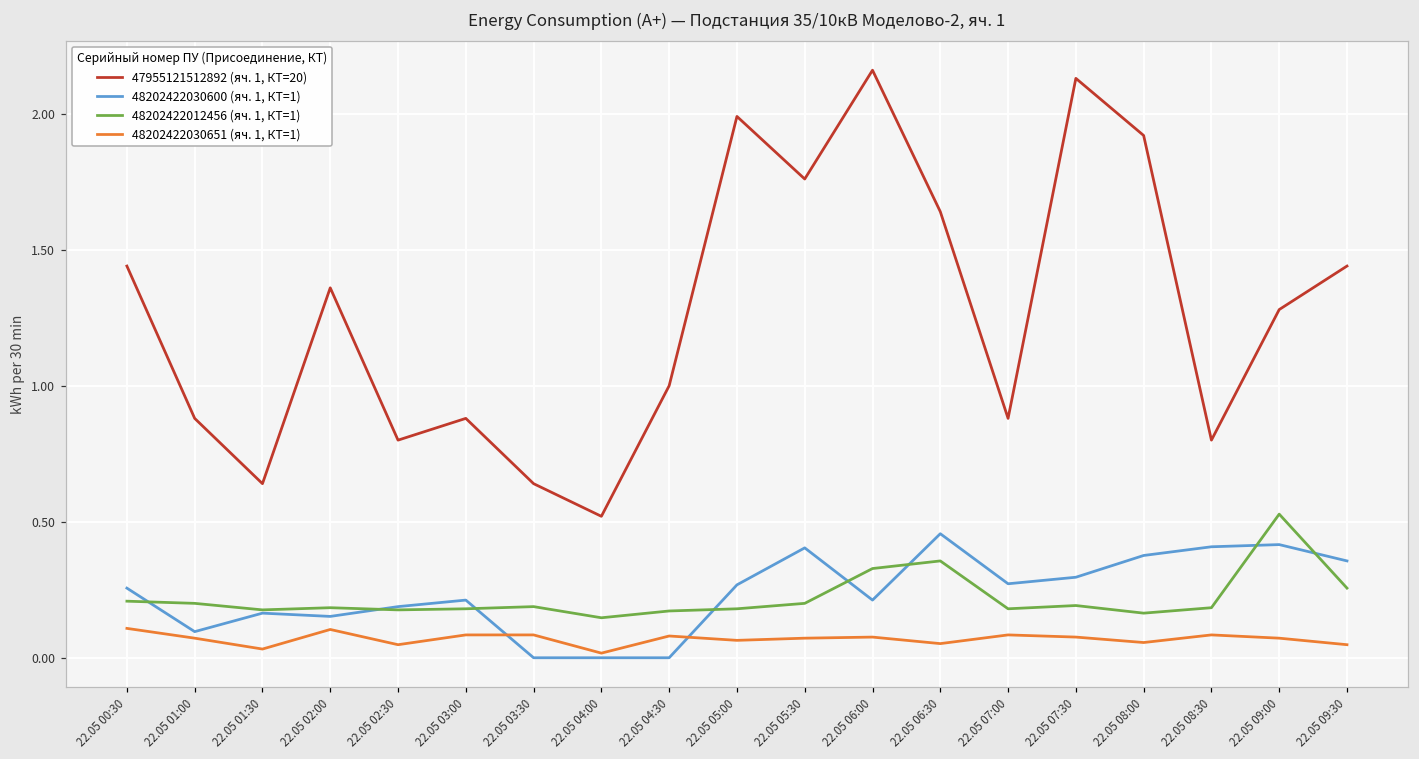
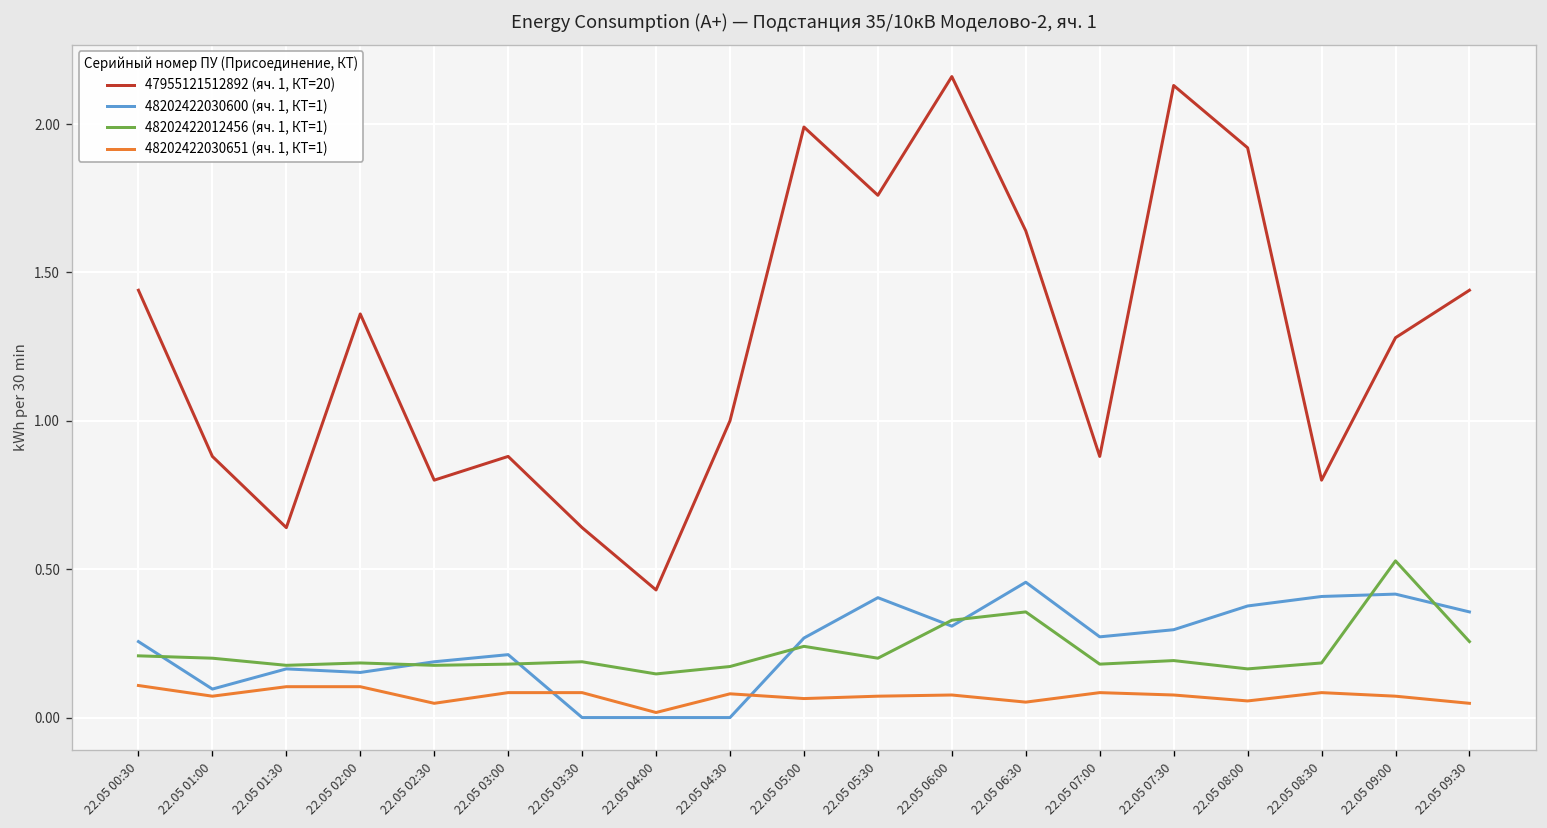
  {
    "47955121512892 (яч. 1, КТ=20)": {
      "22.05 00:30": 1.44,
      "22.05 01:00": 0.88,
      "22.05 01:30": 0.64,
      "22.05 02:00": 1.36,
      "22.05 02:30": 0.80,
      "22.05 03:00": 0.88,
      "22.05 03:30": 0.64,
-     "22.05 04:00": 0.52,
+     "22.05 04:00": 0.43,
      "22.05 04:30": 1.00,
      "22.05 05:00": 1.99,
      "22.05 05:30": 1.76,
      "22.05 06:00": 2.16,
      "22.05 06:30": 1.64,
      "22.05 07:00": 0.88,
      "22.05 07:30": 2.13,
      "22.05 08:00": 1.92,
      "22.05 08:30": 0.80,
      "22.05 09:00": 1.28,
      "22.05 09:30": 1.44
    },
    "48202422030600 (яч. 1, КТ=1)": {
      "22.05 00:30": 0.26,
      "22.05 01:00": 0.10,
      "22.05 01:30": 0.16,
      "22.05 02:00": 0.15,
      "22.05 02:30": 0.19,
      "22.05 03:00": 0.21,
      "22.05 03:30": 0.00,
      "22.05 04:00": 0.00,
      "22.05 04:30": 0.00,
      "22.05 05:00": 0.27,
      "22.05 05:30": 0.40,
-     "22.05 06:00": 0.21,
+     "22.05 06:00": 0.31,
      "22.05 06:30": 0.46,
      "22.05 07:00": 0.27,
      "22.05 07:30": 0.30,
      "22.05 08:00": 0.38,
      "22.05 08:30": 0.41,
      "22.05 09:00": 0.42,
      "22.05 09:30": 0.36
    },
    "48202422012456 (яч. 1, КТ=1)": {
      "22.05 00:30": 0.21,
      "22.05 01:00": 0.20,
      "22.05 01:30": 0.18,
      "22.05 02:00": 0.18,
      "22.05 02:30": 0.18,
      "22.05 03:00": 0.18,
      "22.05 03:30": 0.19,
      "22.05 04:00": 0.15,
      "22.05 04:30": 0.17,
-     "22.05 05:00": 0.18,
+     "22.05 05:00": 0.24,
      "22.05 05:30": 0.20,
      "22.05 06:00": 0.33,
      "22.05 06:30": 0.36,
      "22.05 07:00": 0.18,
      "22.05 07:30": 0.19,
      "22.05 08:00": 0.16,
      "22.05 08:30": 0.18,
      "22.05 09:00": 0.53,
      "22.05 09:30": 0.26
    },
    "48202422030651 (яч. 1, КТ=1)": {
      "22.05 00:30": 0.11,
      "22.05 01:00": 0.07,
-     "22.05 01:30": 0.03,
+     "22.05 01:30": 0.10,
      "22.05 02:00": 0.10,
      "22.05 02:30": 0.05,
      "22.05 03:00": 0.08,
      "22.05 03:30": 0.08,
      "22.05 04:00": 0.02,
      "22.05 04:30": 0.08,
      "22.05 05:00": 0.06,
      "22.05 05:30": 0.07,
      "22.05 06:00": 0.08,
      "22.05 06:30": 0.05,
      "22.05 07:00": 0.08,
      "22.05 07:30": 0.08,
      "22.05 08:00": 0.06,
      "22.05 08:30": 0.08,
      "22.05 09:00": 0.07,
      "22.05 09:30": 0.05
    }
  }
